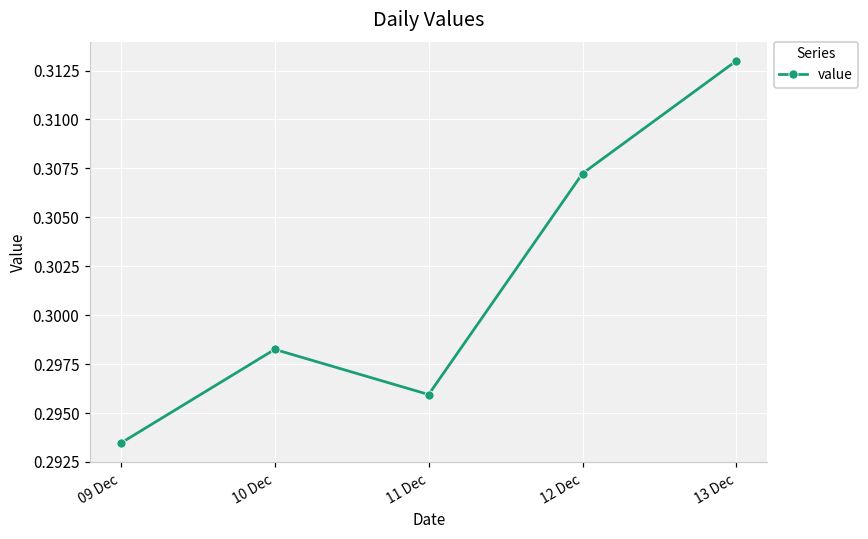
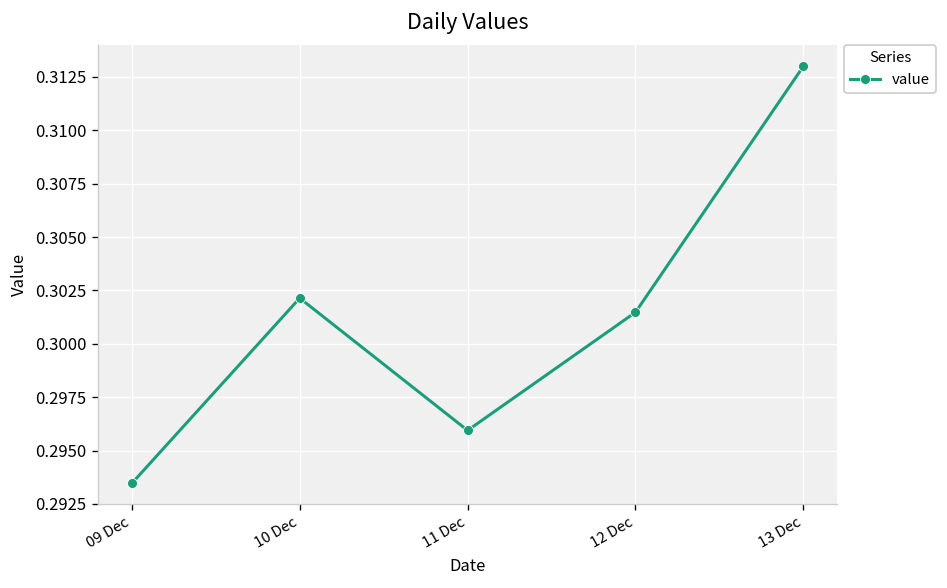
  {
    "09 Dec": 0.2935,
-   "10 Dec": 0.2983,
+   "10 Dec": 0.3021,
    "11 Dec": 0.2959,
-   "12 Dec": 0.3072,
+   "12 Dec": 0.3015,
    "13 Dec": 0.3130
  }
